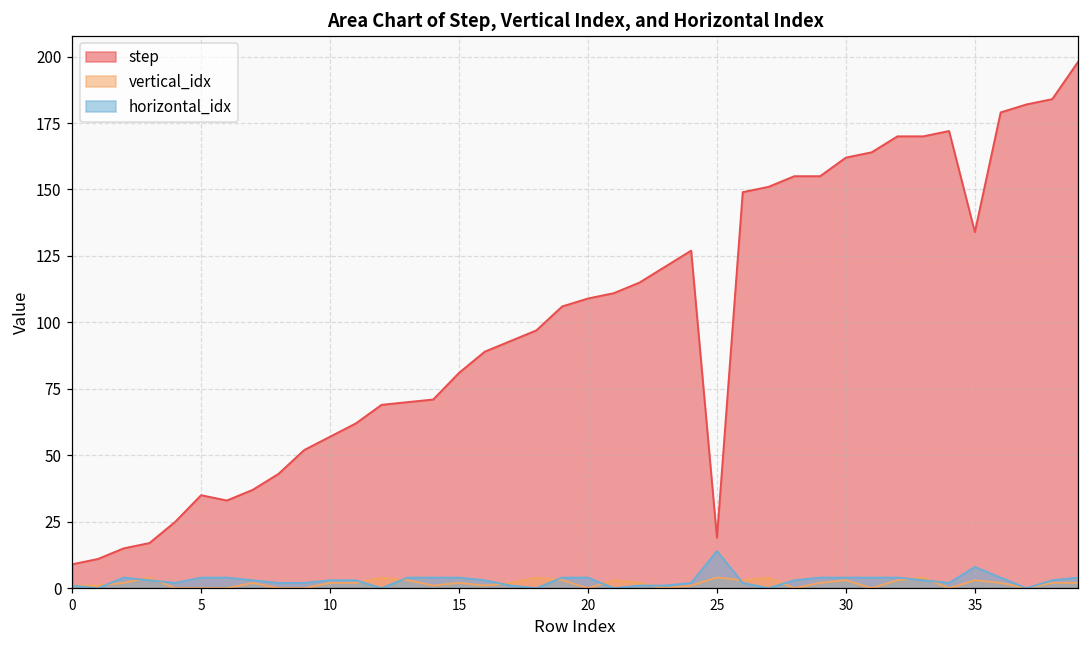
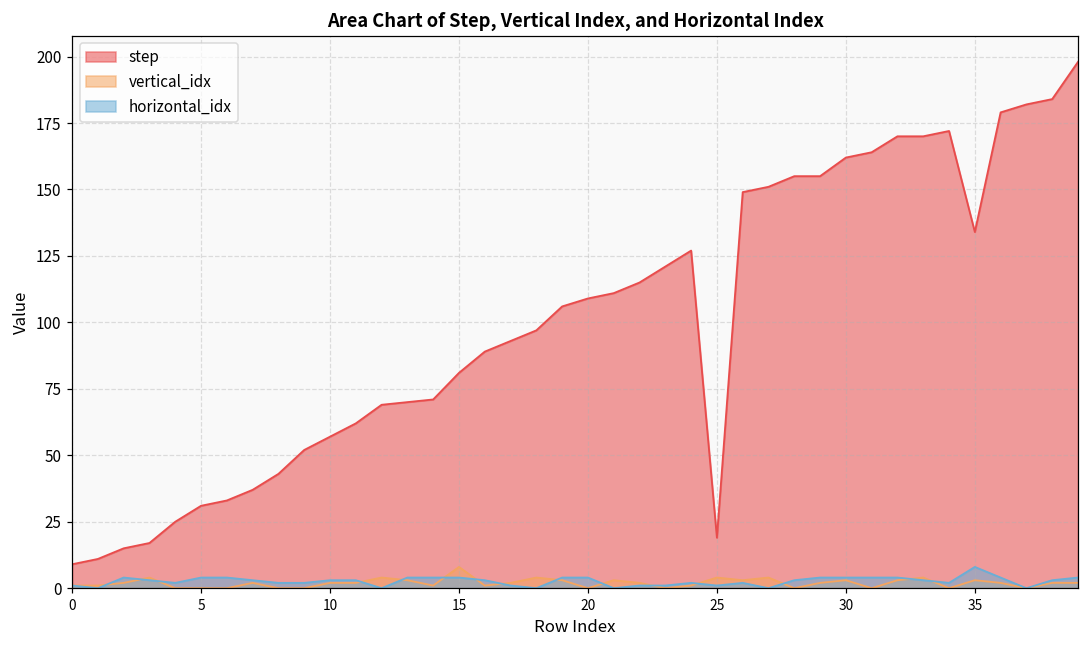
  {
    "step": {
      "0": 9,
-     "5": 35,
+     "5": 31,
      "10": 57,
      "15": 81,
      "20": 109,
      "25": 19,
      "30": 162,
      "35": 134
    },
    "vertical_idx": {
      "5": 0,
-     "15": 2,
+     "15": 8,
      "20": 0,
      "25": 4,
      "35": 3
    },
    "horizontal_idx": {
      "5": 4,
      "15": 4,
      "20": 4,
-     "25": 14,
+     "25": 1,
      "35": 8
    }
  }
